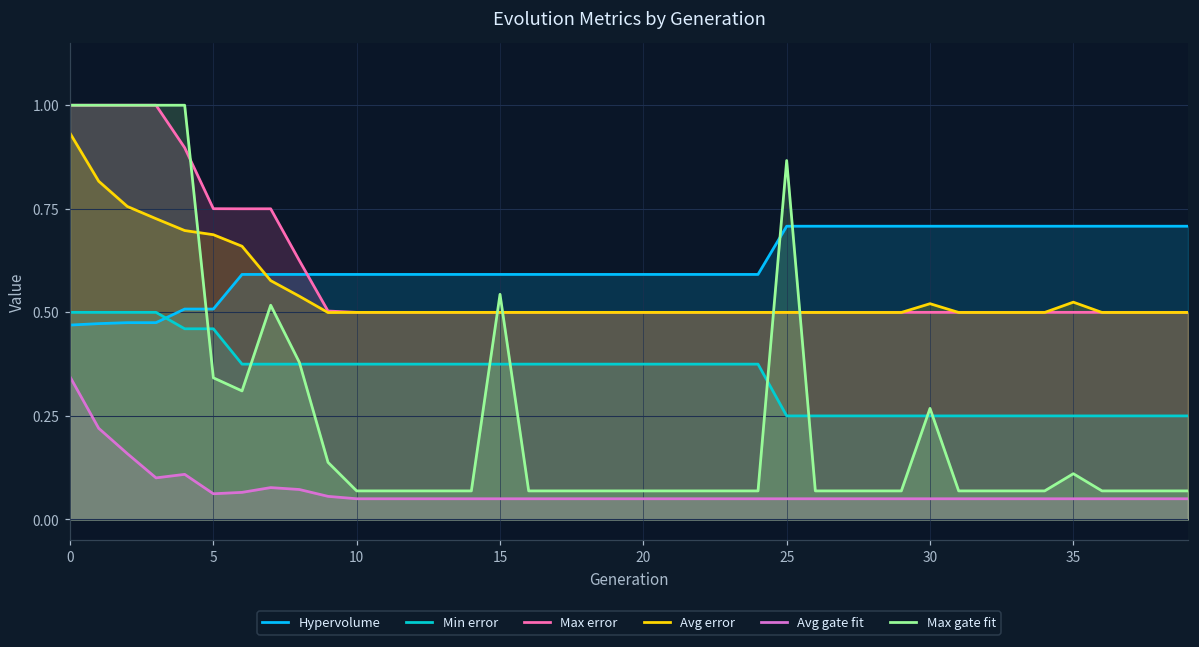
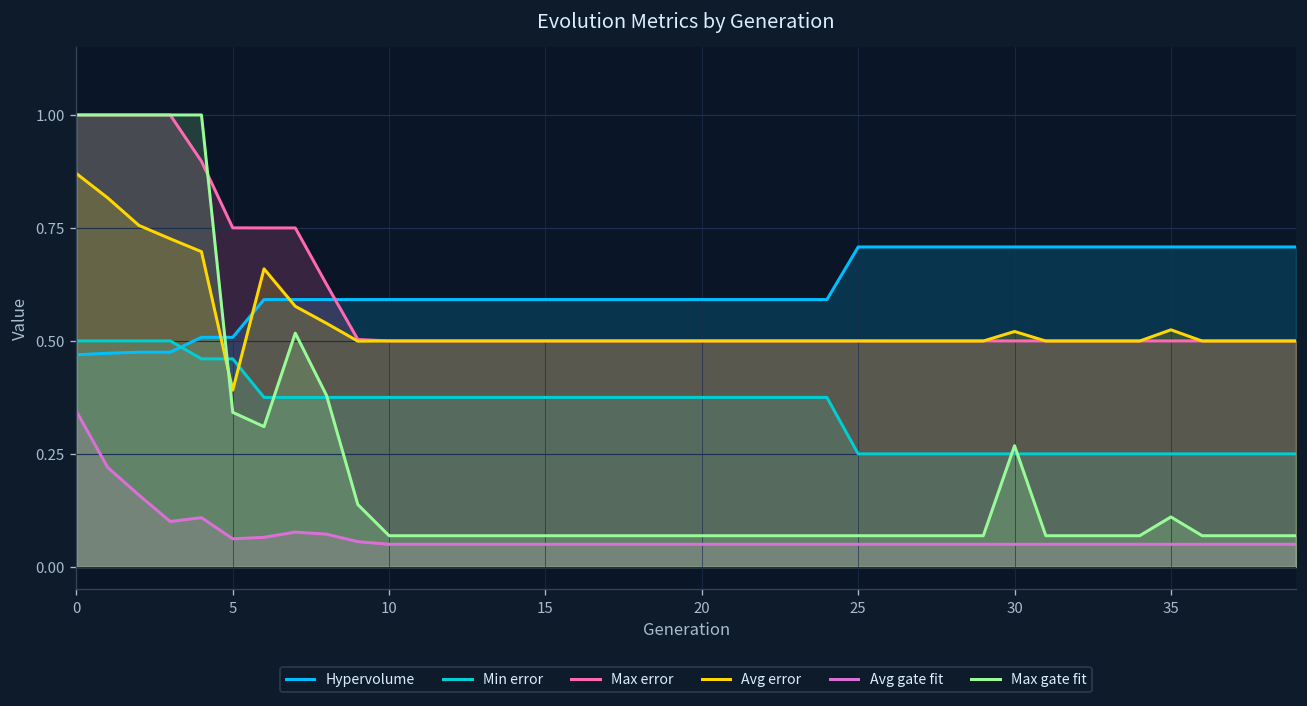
  {
    "Avg error": {
-     "0": 0.93,
-     "5": 0.69,
+     "0": 0.87,
+     "5": 0.39,
      "30": 0.52,
      "35": 0.52
    },
    "Max gate fit": {
      "5": 0.34,
      "10": 0.07,
-     "15": 0.54,
+     "15": 0.07,
      "20": 0.07,
-     "25": 0.87,
+     "25": 0.07,
      "30": 0.27,
      "35": 0.11
    }
  }
